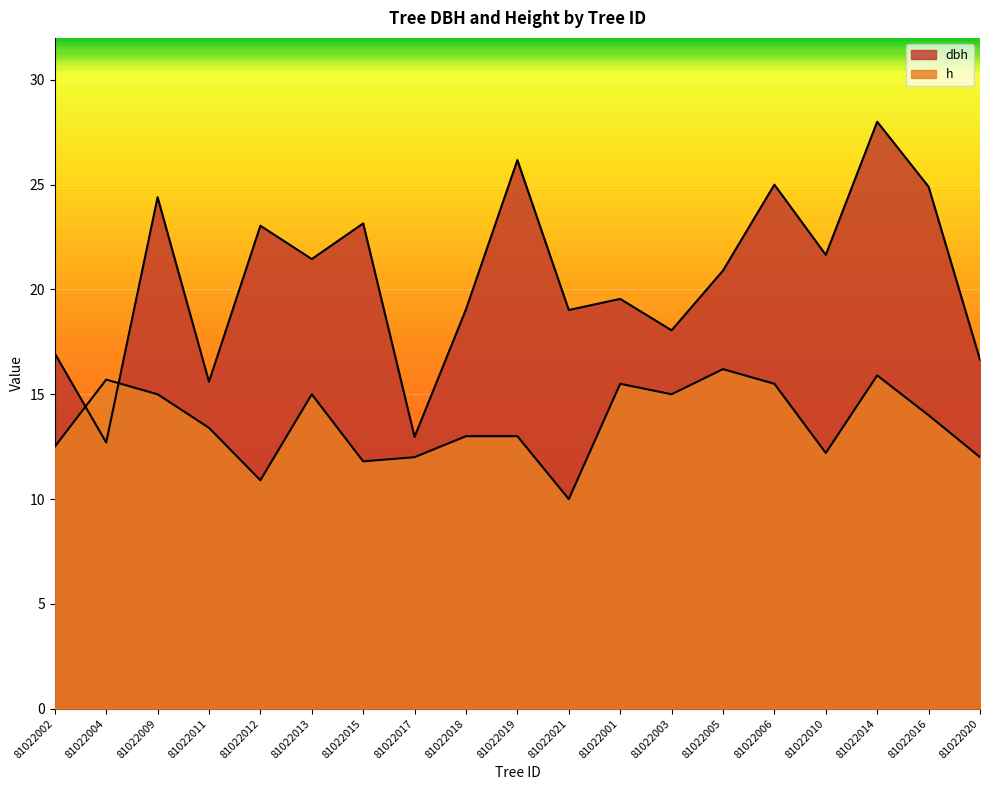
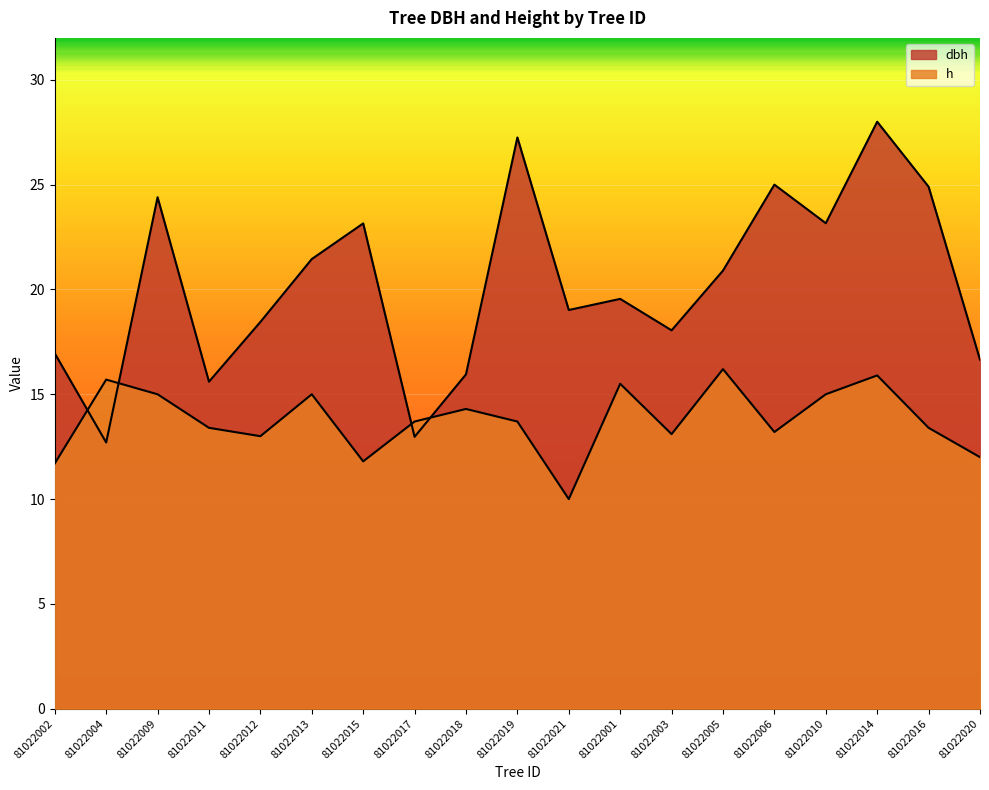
  {
    "dbh": {
      "81022002": 17.0,
      "81022004": 12.7,
      "81022009": 24.4,
      "81022011": 15.6,
-     "81022012": 23.0,
+     "81022012": 18.5,
      "81022013": 21.5,
      "81022015": 23.2,
      "81022017": 13.0,
-     "81022018": 19.1,
-     "81022019": 26.2,
+     "81022018": 16.0,
+     "81022019": 27.3,
      "81022021": 19.0,
      "81022001": 19.6,
      "81022003": 18.1,
      "81022005": 20.9,
      "81022006": 25.0,
-     "81022010": 21.7,
+     "81022010": 23.2,
      "81022014": 28.0,
      "81022016": 24.9,
      "81022020": 16.7
    },
    "h": {
-     "81022002": 12.5,
+     "81022002": 11.7,
      "81022004": 15.7,
      "81022009": 15.0,
      "81022011": 13.4,
-     "81022012": 10.9,
+     "81022012": 13.0,
      "81022013": 15.0,
      "81022015": 11.8,
-     "81022017": 12.0,
-     "81022018": 13.0,
-     "81022019": 13.0,
+     "81022017": 13.7,
+     "81022018": 14.3,
+     "81022019": 13.7,
      "81022021": 10.0,
      "81022001": 15.5,
-     "81022003": 15.0,
+     "81022003": 13.1,
      "81022005": 16.2,
-     "81022006": 15.5,
-     "81022010": 12.2,
+     "81022006": 13.2,
+     "81022010": 15.0,
      "81022014": 15.9,
-     "81022016": 14.0,
+     "81022016": 13.4,
      "81022020": 12.0
    }
  }
